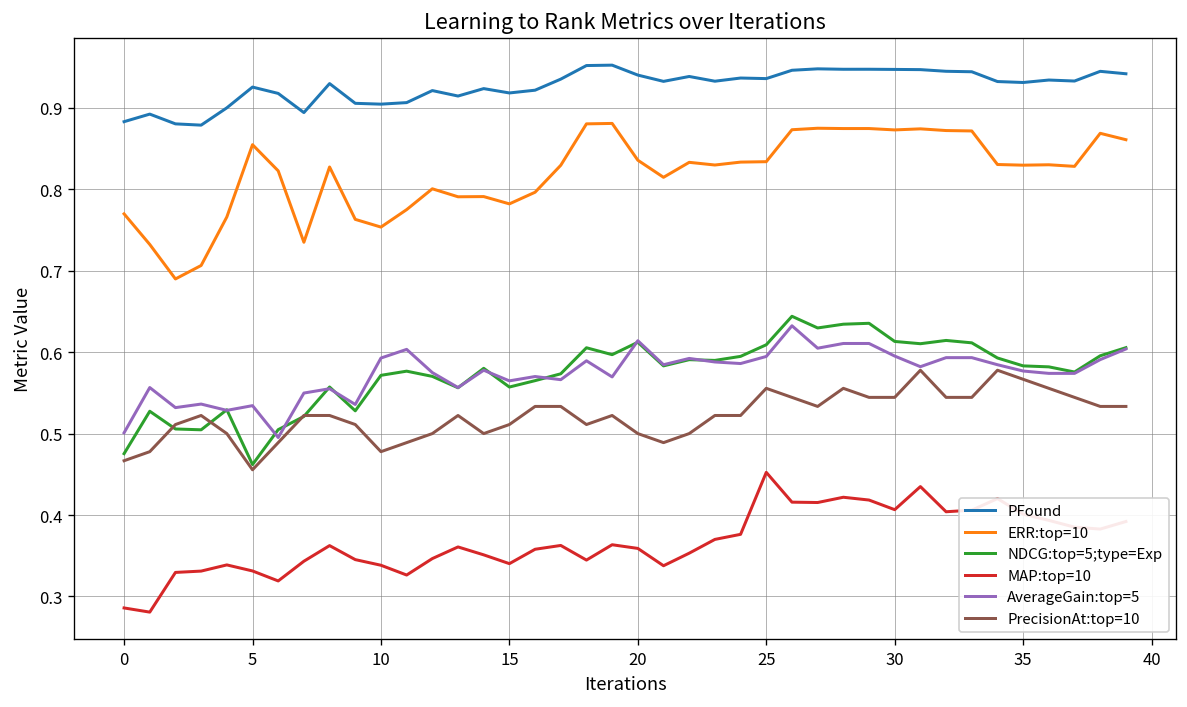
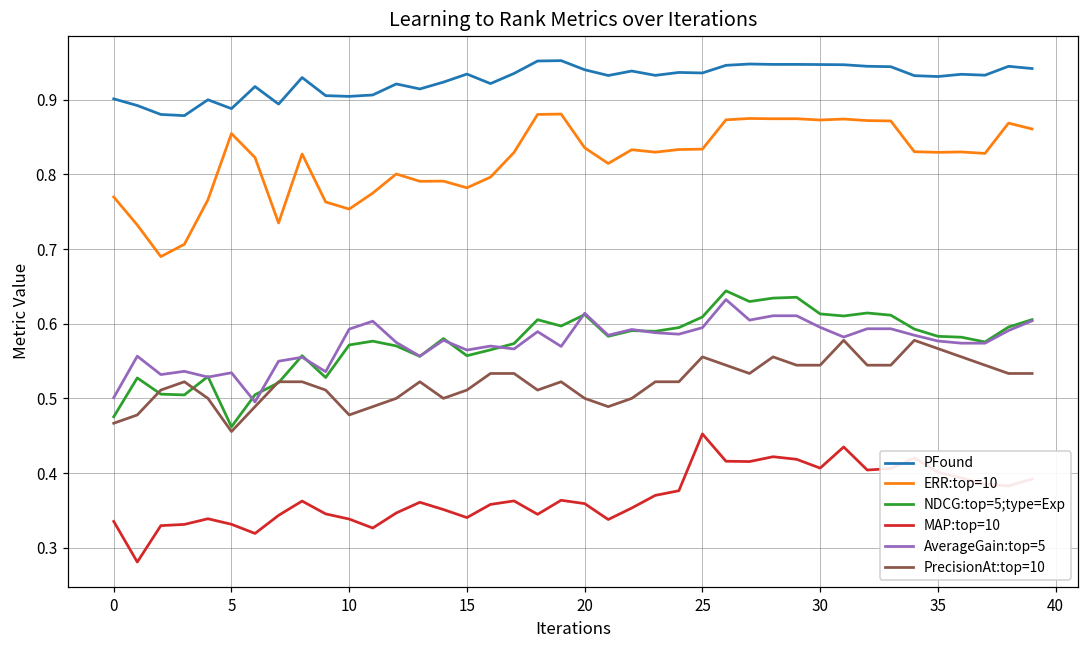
  {
    "PFound": {
-     "0": 0.88,
-     "5": 0.93,
+     "0": 0.90,
+     "5": 0.89,
      "10": 0.90,
-     "15": 0.92,
+     "15": 0.93,
      "20": 0.94,
      "25": 0.94,
      "30": 0.95,
      "35": 0.93
    },
    "ERR:top=10": {
      "0": 0.77,
      "5": 0.85,
      "10": 0.75,
      "15": 0.78,
      "20": 0.84,
      "25": 0.83,
      "30": 0.87,
      "35": 0.83
    },
    "NDCG:top=5;type=Exp": {
      "0": 0.48,
      "5": 0.46,
      "10": 0.57,
      "15": 0.56,
      "25": 0.61,
      "30": 0.61,
      "35": 0.58
    },
    "MAP:top=10": {
-     "0": 0.29,
+     "0": 0.34,
      "5": 0.33,
      "10": 0.34,
      "15": 0.34,
      "20": 0.36,
      "25": 0.45,
      "30": 0.41
    },
    "AverageGain:top=5": {
      "0": 0.50,
      "5": 0.53,
      "10": 0.59,
      "15": 0.56,
      "25": 0.59,
      "30": 0.60,
      "35": 0.58
    },
    "PrecisionAt:top=10": {
      "0": 0.47,
      "5": 0.46,
      "10": 0.48,
      "15": 0.51,
      "20": 0.50,
      "25": 0.56,
      "30": 0.54,
      "35": 0.57
    }
  }
